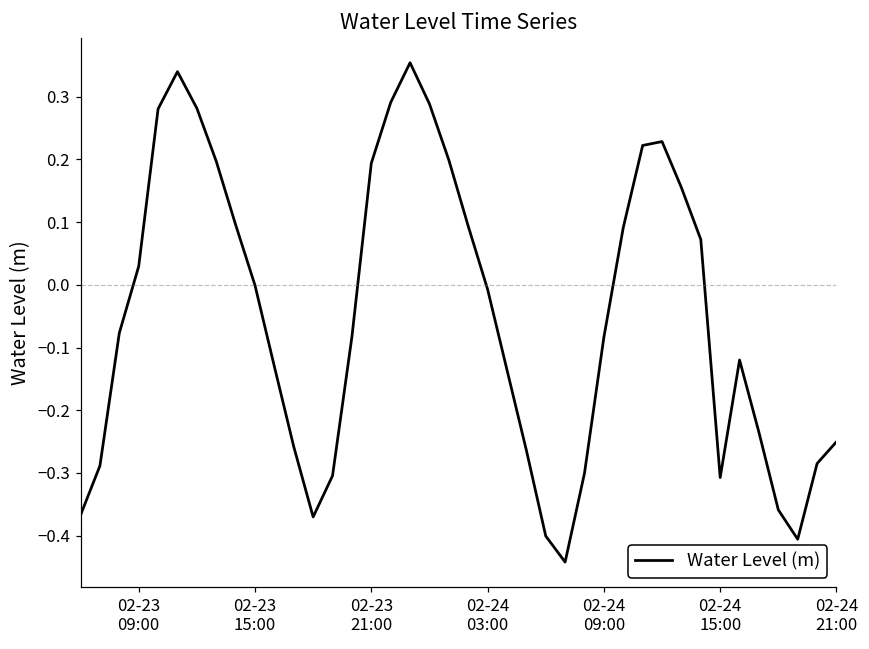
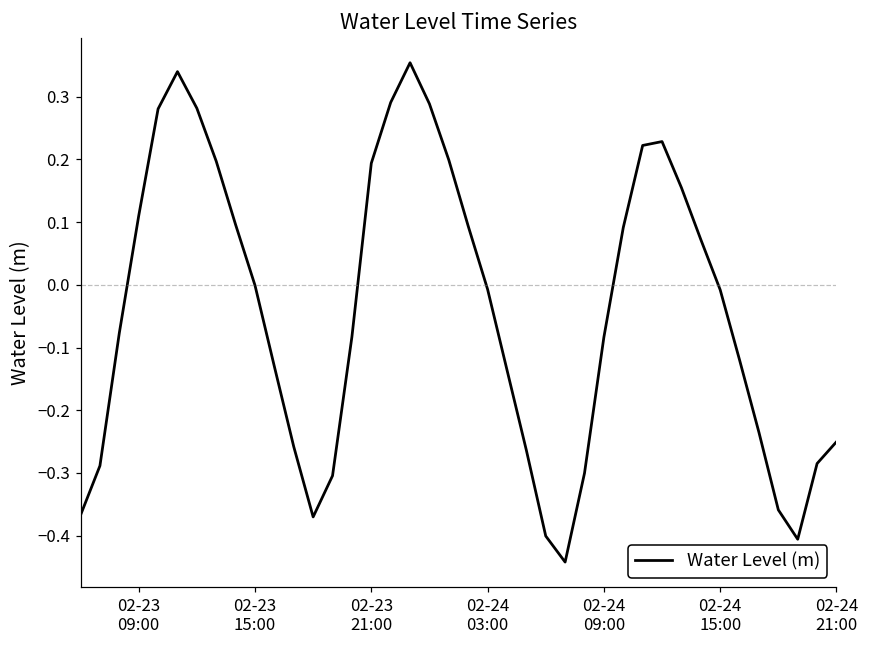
  {
-   "02-23 09:00": 0.03,
+   "02-23 09:00": 0.11,
    "02-23 15:00": 0.00,
    "02-23 21:00": 0.19,
    "02-24 03:00": -0.01,
    "02-24 09:00": -0.08,
-   "02-24 15:00": -0.31,
+   "02-24 15:00": -0.01,
    "02-24 21:00": -0.25
  }
